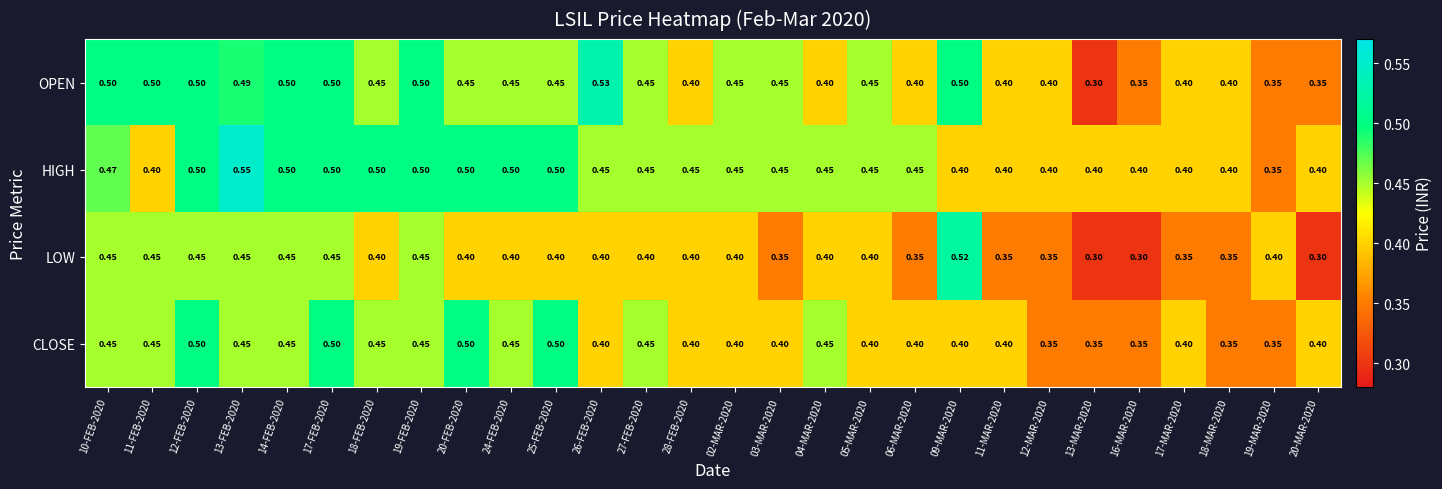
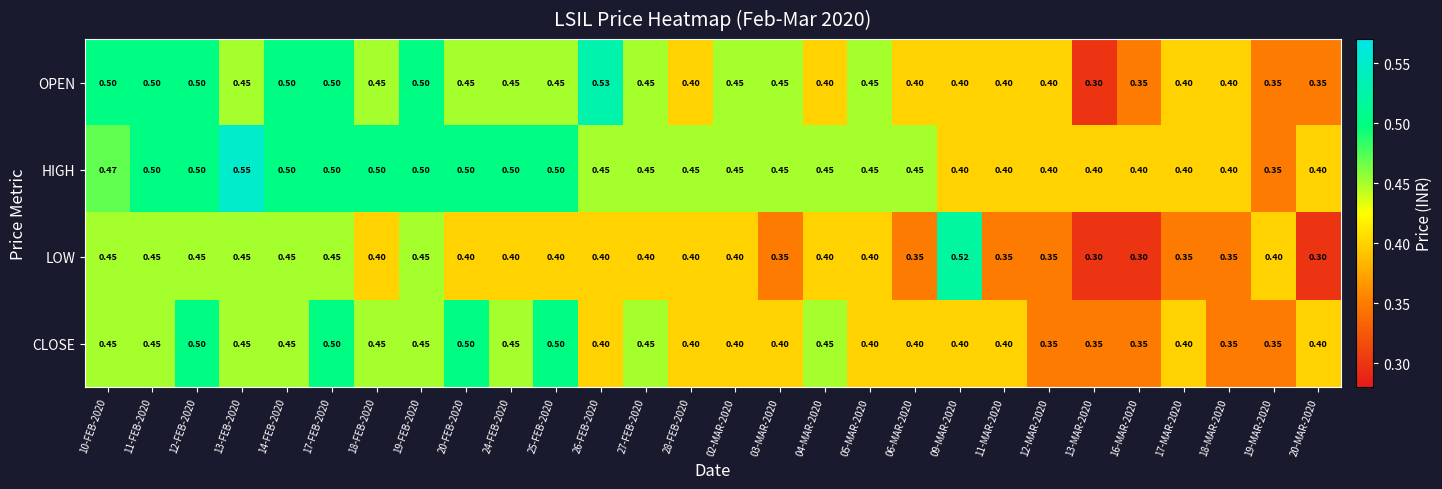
  {
    "OPEN": {
      "10-FEB-2020": 0.50,
      "11-FEB-2020": 0.50,
      "12-FEB-2020": 0.50,
-     "13-FEB-2020": 0.49,
+     "13-FEB-2020": 0.45,
      "14-FEB-2020": 0.50,
      "17-FEB-2020": 0.50,
      "18-FEB-2020": 0.45,
      "19-FEB-2020": 0.50,
      "20-FEB-2020": 0.45,
      "24-FEB-2020": 0.45,
      "25-FEB-2020": 0.45,
      "26-FEB-2020": 0.53,
      "27-FEB-2020": 0.45,
      "28-FEB-2020": 0.40,
      "02-MAR-2020": 0.45,
      "03-MAR-2020": 0.45,
      "04-MAR-2020": 0.40,
      "05-MAR-2020": 0.45,
      "06-MAR-2020": 0.40,
-     "09-MAR-2020": 0.50,
+     "09-MAR-2020": 0.40,
      "11-MAR-2020": 0.40,
      "12-MAR-2020": 0.40,
      "13-MAR-2020": 0.30,
      "16-MAR-2020": 0.35,
      "17-MAR-2020": 0.40,
      "18-MAR-2020": 0.40,
      "19-MAR-2020": 0.35,
      "20-MAR-2020": 0.35
    },
    "HIGH": {
      "10-FEB-2020": 0.47,
-     "11-FEB-2020": 0.40,
+     "11-FEB-2020": 0.50,
      "12-FEB-2020": 0.50,
      "13-FEB-2020": 0.55,
      "14-FEB-2020": 0.50,
      "17-FEB-2020": 0.50,
      "18-FEB-2020": 0.50,
      "19-FEB-2020": 0.50,
      "20-FEB-2020": 0.50,
      "24-FEB-2020": 0.50,
      "25-FEB-2020": 0.50,
      "26-FEB-2020": 0.45,
      "27-FEB-2020": 0.45,
      "28-FEB-2020": 0.45,
      "02-MAR-2020": 0.45,
      "03-MAR-2020": 0.45,
      "04-MAR-2020": 0.45,
      "05-MAR-2020": 0.45,
      "06-MAR-2020": 0.45,
      "09-MAR-2020": 0.40,
      "11-MAR-2020": 0.40,
      "12-MAR-2020": 0.40,
      "13-MAR-2020": 0.40,
      "16-MAR-2020": 0.40,
      "17-MAR-2020": 0.40,
      "18-MAR-2020": 0.40,
      "19-MAR-2020": 0.35,
      "20-MAR-2020": 0.40
    },
    "LOW": {
      "10-FEB-2020": 0.45,
      "11-FEB-2020": 0.45,
      "12-FEB-2020": 0.45,
      "13-FEB-2020": 0.45,
      "14-FEB-2020": 0.45,
      "17-FEB-2020": 0.45,
      "18-FEB-2020": 0.40,
      "19-FEB-2020": 0.45,
      "20-FEB-2020": 0.40,
      "24-FEB-2020": 0.40,
      "25-FEB-2020": 0.40,
      "26-FEB-2020": 0.40,
      "27-FEB-2020": 0.40,
      "28-FEB-2020": 0.40,
      "02-MAR-2020": 0.40,
      "03-MAR-2020": 0.35,
      "04-MAR-2020": 0.40,
      "05-MAR-2020": 0.40,
      "06-MAR-2020": 0.35,
      "09-MAR-2020": 0.52,
      "11-MAR-2020": 0.35,
      "12-MAR-2020": 0.35,
      "13-MAR-2020": 0.30,
      "16-MAR-2020": 0.30,
      "17-MAR-2020": 0.35,
      "18-MAR-2020": 0.35,
      "19-MAR-2020": 0.40,
      "20-MAR-2020": 0.30
    },
    "CLOSE": {
      "10-FEB-2020": 0.45,
      "11-FEB-2020": 0.45,
      "12-FEB-2020": 0.50,
      "13-FEB-2020": 0.45,
      "14-FEB-2020": 0.45,
      "17-FEB-2020": 0.50,
      "18-FEB-2020": 0.45,
      "19-FEB-2020": 0.45,
      "20-FEB-2020": 0.50,
      "24-FEB-2020": 0.45,
      "25-FEB-2020": 0.50,
      "26-FEB-2020": 0.40,
      "27-FEB-2020": 0.45,
      "28-FEB-2020": 0.40,
      "02-MAR-2020": 0.40,
      "03-MAR-2020": 0.40,
      "04-MAR-2020": 0.45,
      "05-MAR-2020": 0.40,
      "06-MAR-2020": 0.40,
      "09-MAR-2020": 0.40,
      "11-MAR-2020": 0.40,
      "12-MAR-2020": 0.35,
      "13-MAR-2020": 0.35,
      "16-MAR-2020": 0.35,
      "17-MAR-2020": 0.40,
      "18-MAR-2020": 0.35,
      "19-MAR-2020": 0.35,
      "20-MAR-2020": 0.40
    }
  }
